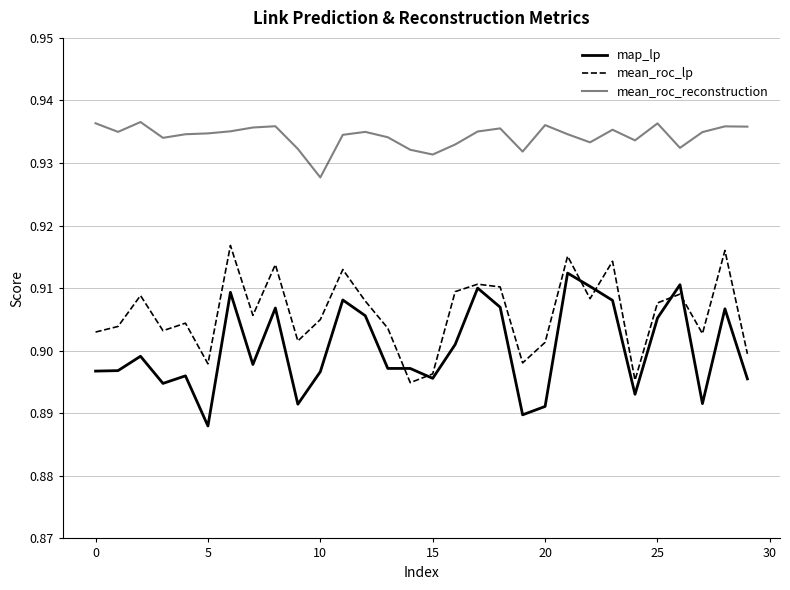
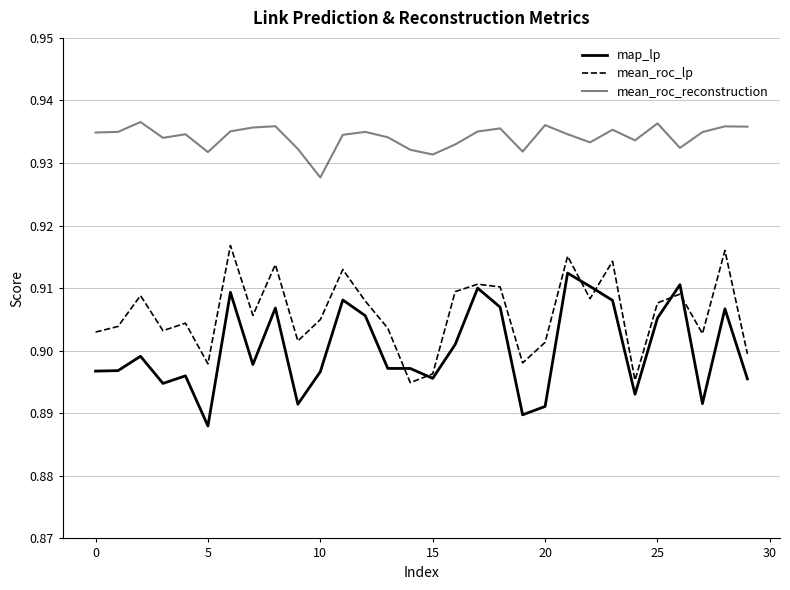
  {
    "mean_roc_reconstruction": {
-     "0": 0.936,
-     "5": 0.935,
+     "0": 0.935,
+     "5": 0.932,
      "10": 0.928,
      "15": 0.931,
      "20": 0.936,
      "25": 0.936
    }
  }
